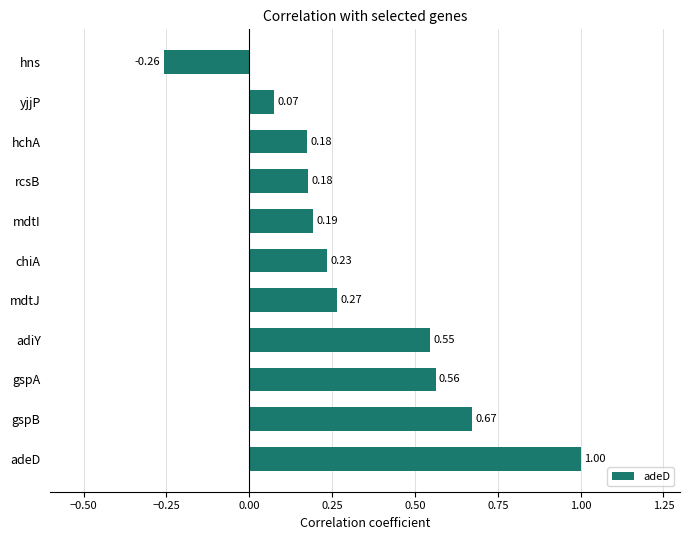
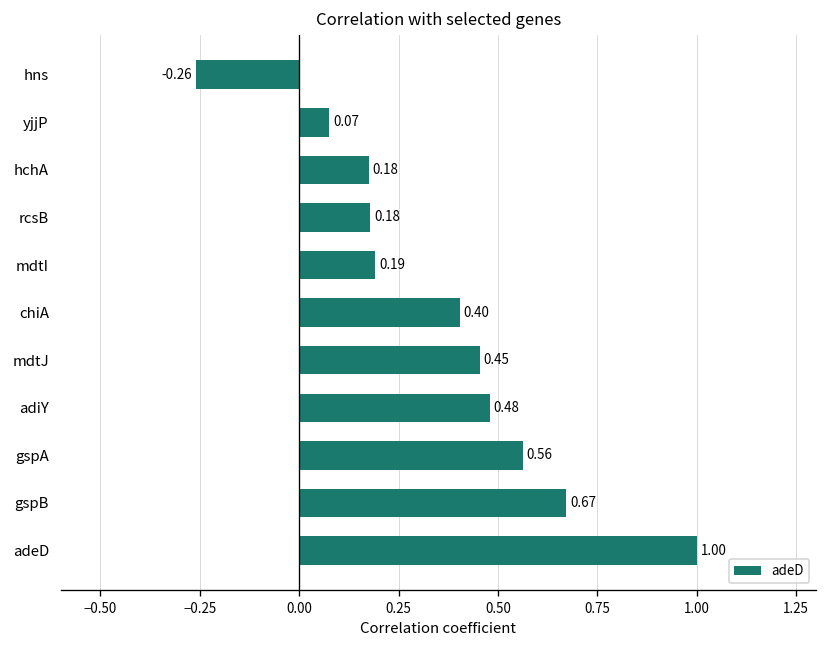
  {
    "hns": -0.26,
    "yjjP": 0.07,
    "hchA": 0.18,
    "rcsB": 0.18,
    "mdtI": 0.19,
-   "chiA": 0.23,
-   "mdtJ": 0.27,
-   "adiY": 0.55,
+   "chiA": 0.40,
+   "mdtJ": 0.45,
+   "adiY": 0.48,
    "gspA": 0.56,
    "gspB": 0.67,
    "adeD": 1.00
  }
